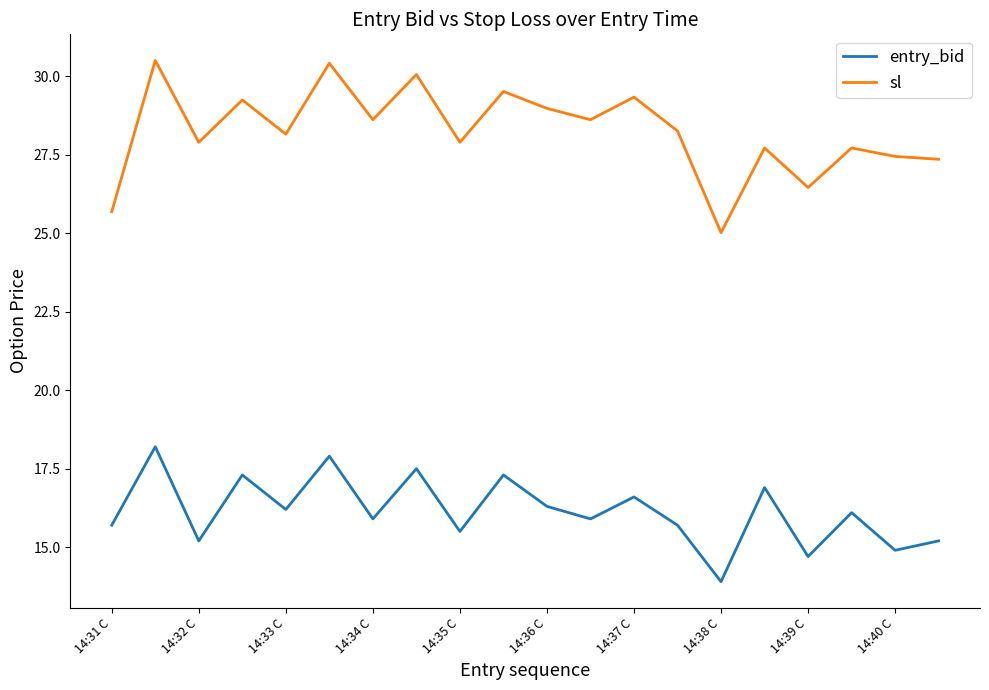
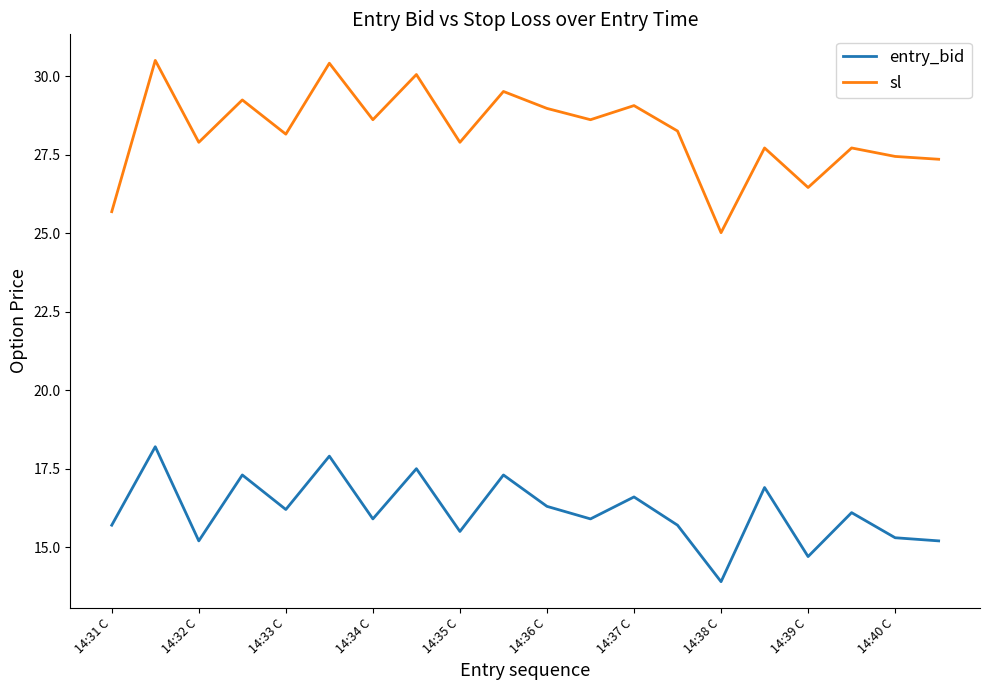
  {
    "entry_bid": {
      "14:31 C": 15.7,
      "14:32 C": 15.2,
      "14:33 C": 16.2,
      "14:34 C": 15.9,
      "14:35 C": 15.5,
      "14:36 C": 16.3,
      "14:37 C": 16.6,
      "14:38 C": 13.9,
      "14:39 C": 14.7,
-     "14:40 C": 14.9
+     "14:40 C": 15.3
    },
    "sl": {
      "14:31 C": 25.7,
      "14:32 C": 27.9,
      "14:33 C": 28.2,
      "14:34 C": 28.6,
      "14:35 C": 27.9,
      "14:36 C": 29.0,
-     "14:37 C": 29.3,
+     "14:37 C": 29.1,
      "14:38 C": 25.0,
      "14:39 C": 26.5,
      "14:40 C": 27.5
    }
  }
